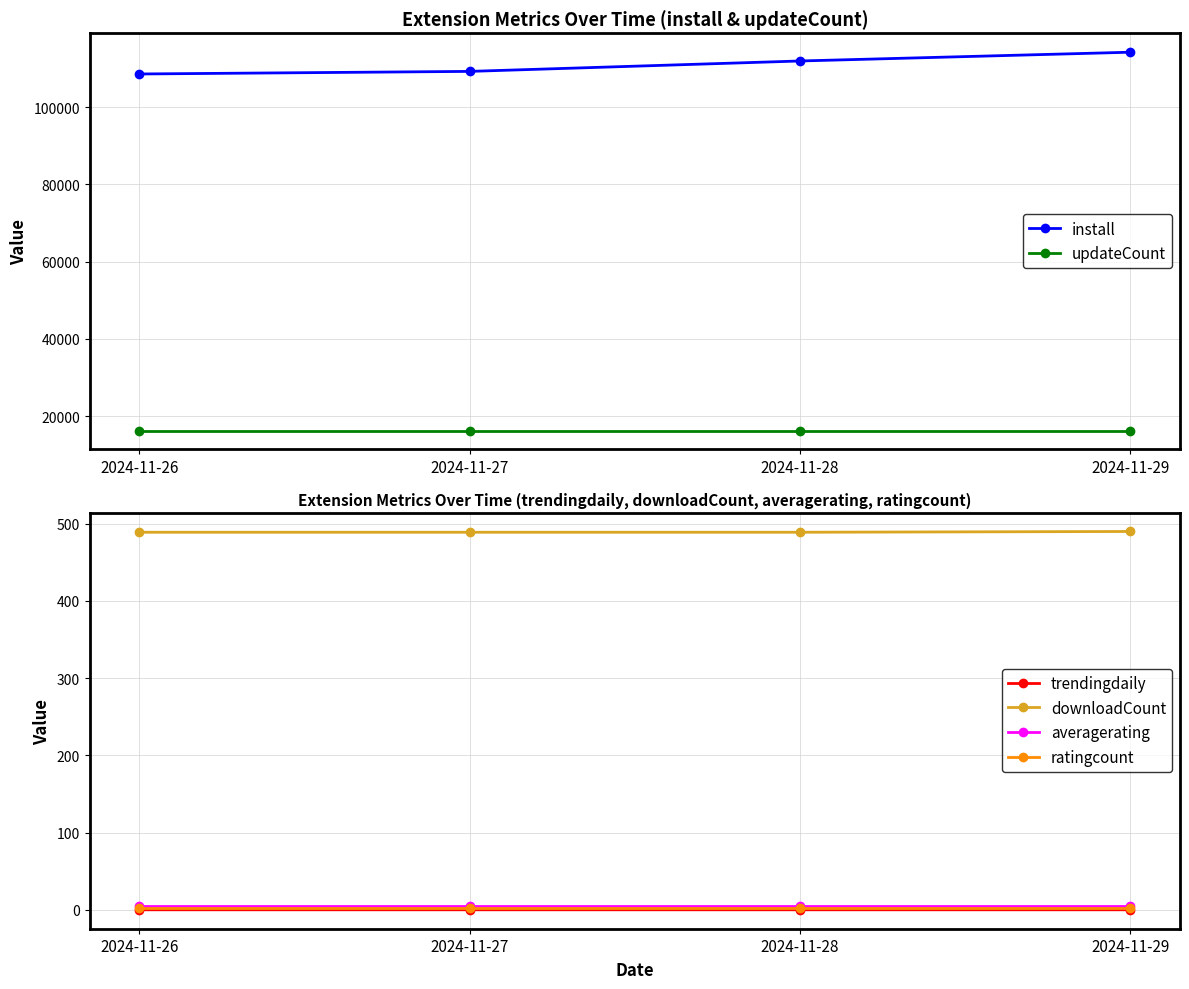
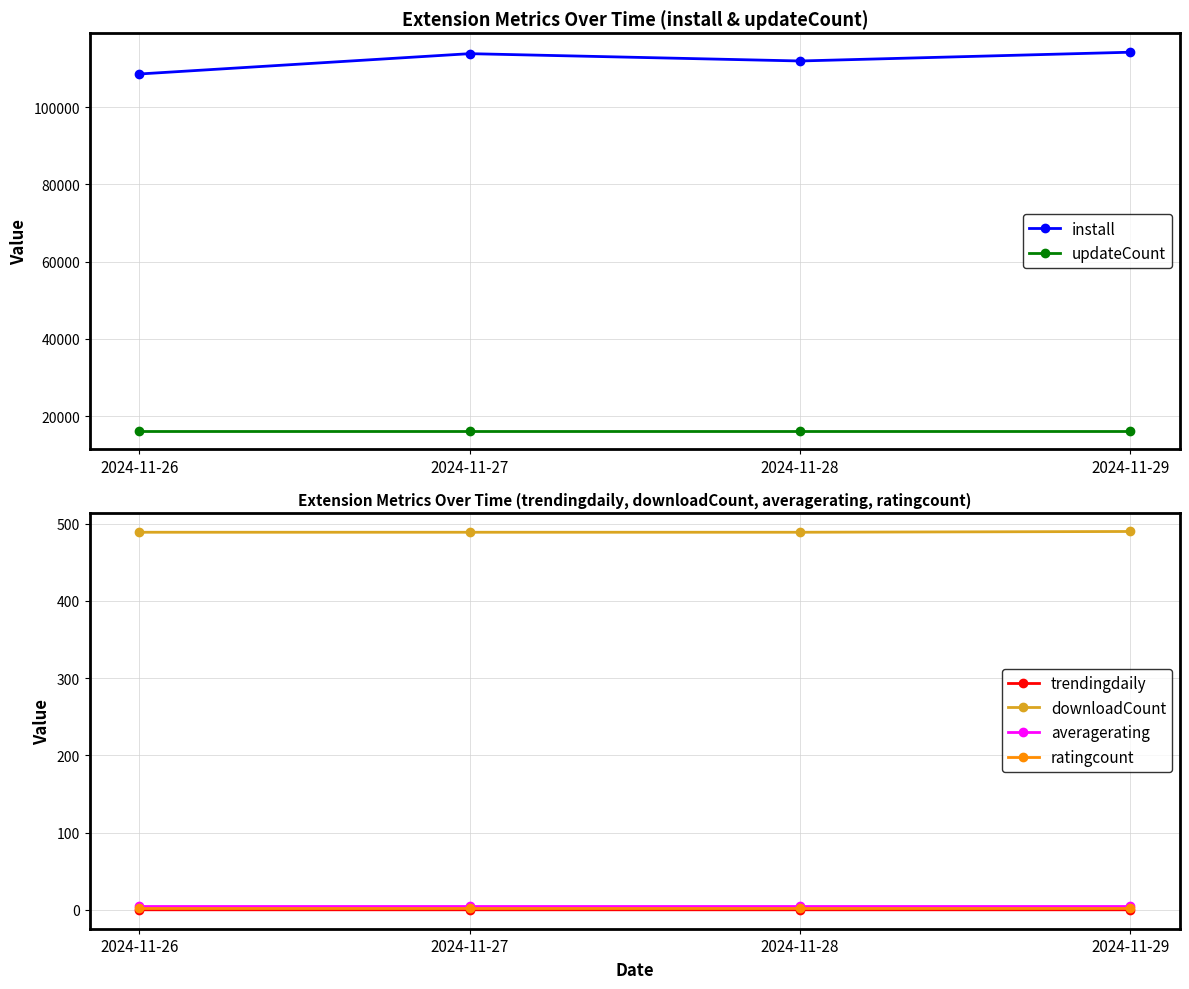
  {
    "Extension Metrics Over Time (install & updateCount)": {
      "install": {
        "2024-11-26": 109000,
-       "2024-11-27": 109000,
+       "2024-11-27": 114000,
        "2024-11-28": 112000,
        "2024-11-29": 114000
      },
      "updateCount": {
        "2024-11-26": 16000,
        "2024-11-27": 16000,
        "2024-11-28": 16000,
        "2024-11-29": 16000
      }
    }
  }
